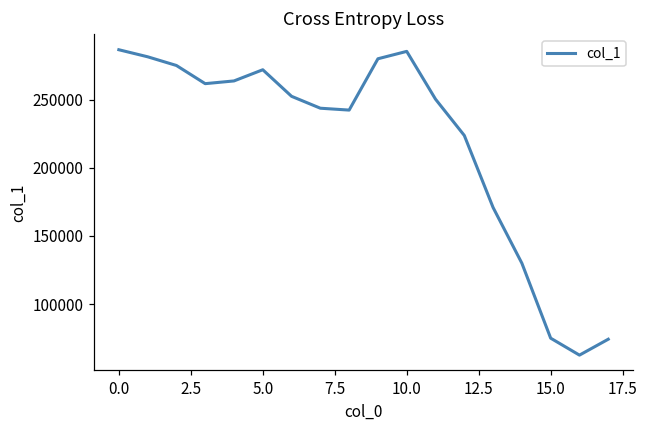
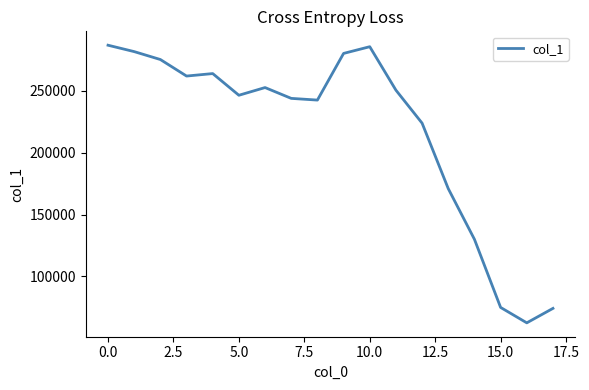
  {
    "0.0": 287000,
-   "5.0": 272000,
+   "5.0": 246000,
    "10.0": 286000,
    "15.0": 75000
  }
